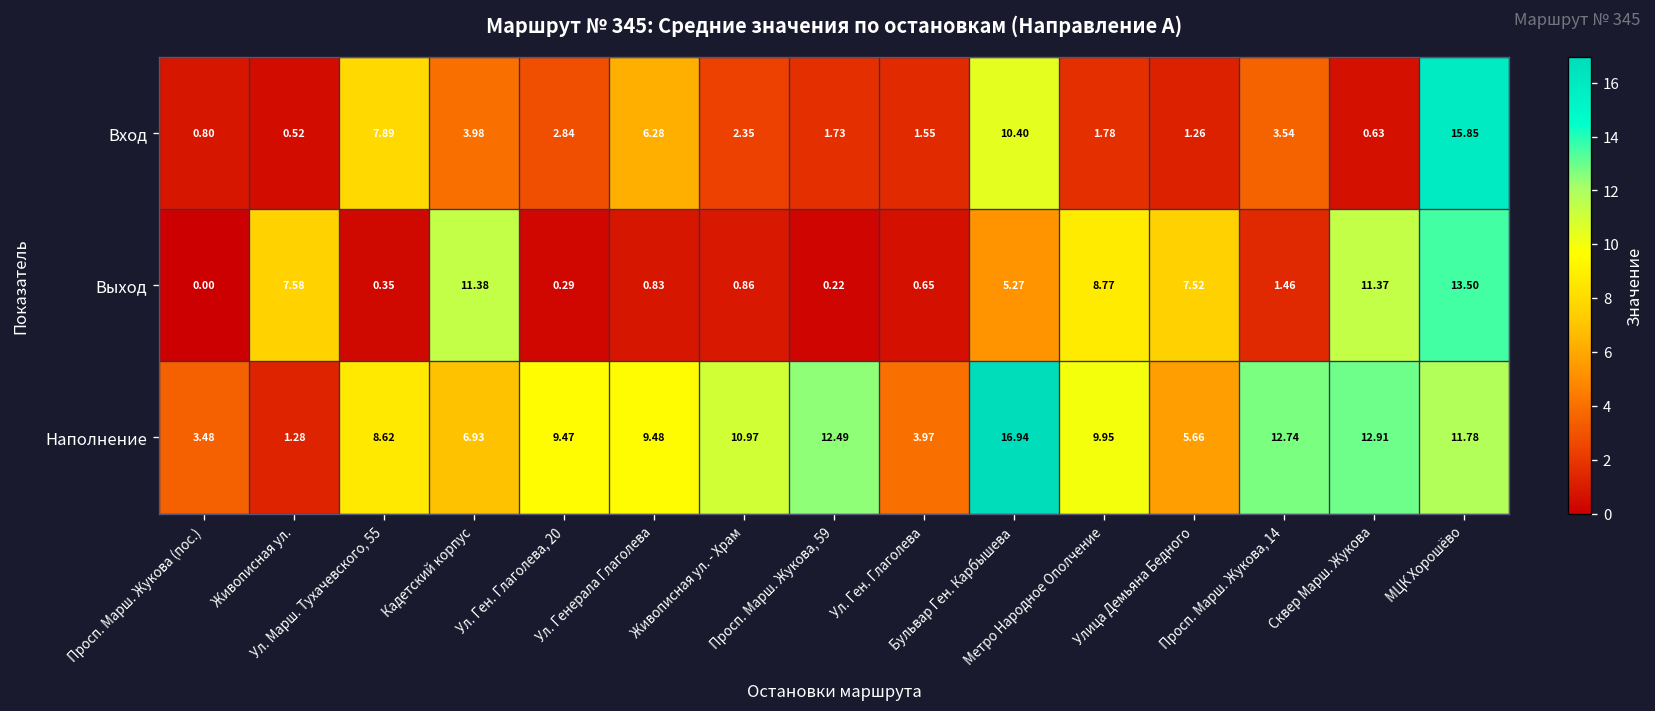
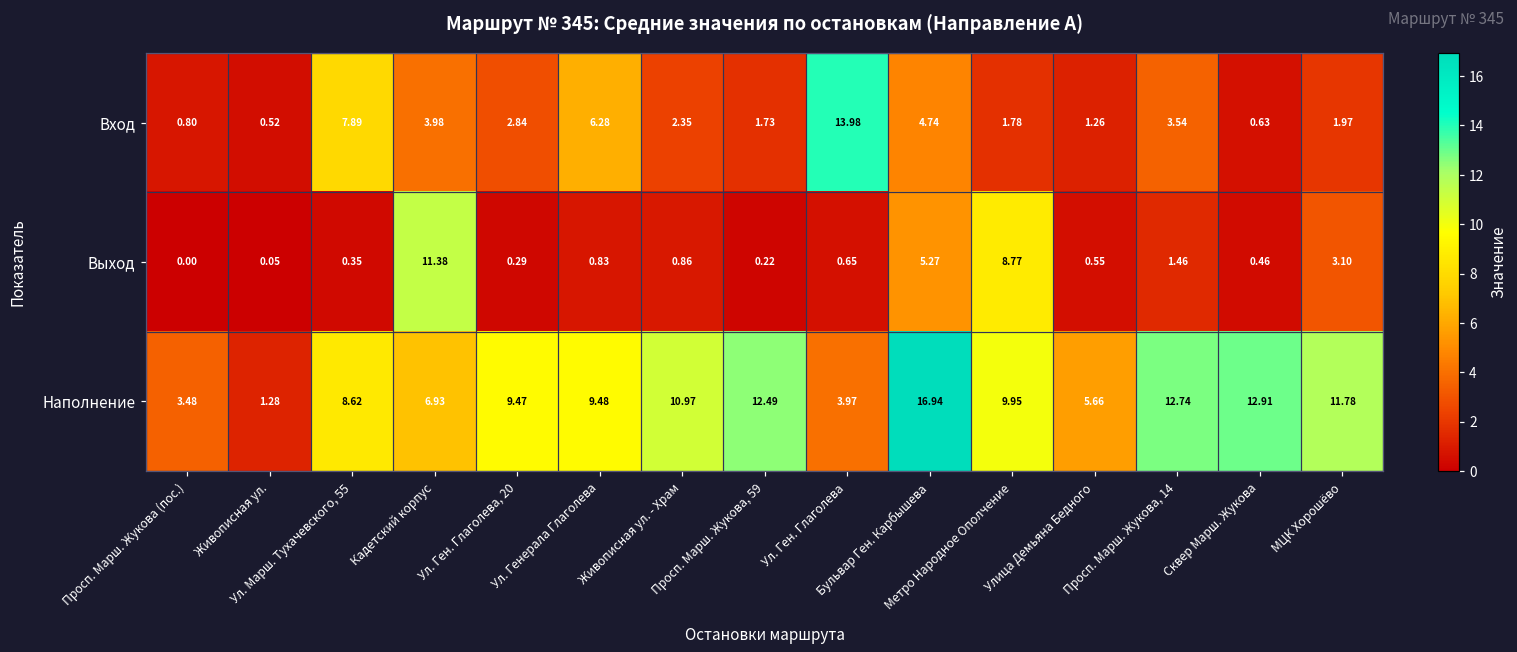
  {
    "Вход": {
      "Просп. Марш. Жукова (пос.)": 0.80,
      "Живописная ул.": 0.52,
      "Ул. Марш. Тухачевского, 55": 7.89,
      "Кадетский корпус": 3.98,
      "Ул. Ген. Глаголева, 20": 2.84,
      "Ул. Генерала Глаголева": 6.28,
      "Живописная ул. - Храм": 2.35,
      "Просп. Марш. Жукова, 59": 1.73,
-     "Ул. Ген. Глаголева": 1.55,
-     "Бульвар Ген. Карбышева": 10.40,
+     "Ул. Ген. Глаголева": 13.98,
+     "Бульвар Ген. Карбышева": 4.74,
      "Метро Народное Ополчение": 1.78,
      "Улица Демьяна Бедного": 1.26,
      "Просп. Марш. Жукова, 14": 3.54,
      "Сквер Марш. Жукова": 0.63,
-     "МЦК Хорошёво": 15.85
+     "МЦК Хорошёво": 1.97
    },
    "Выход": {
      "Просп. Марш. Жукова (пос.)": 0.00,
-     "Живописная ул.": 7.58,
+     "Живописная ул.": 0.05,
      "Ул. Марш. Тухачевского, 55": 0.35,
      "Кадетский корпус": 11.38,
      "Ул. Ген. Глаголева, 20": 0.29,
      "Ул. Генерала Глаголева": 0.83,
      "Живописная ул. - Храм": 0.86,
      "Просп. Марш. Жукова, 59": 0.22,
      "Ул. Ген. Глаголева": 0.65,
      "Бульвар Ген. Карбышева": 5.27,
      "Метро Народное Ополчение": 8.77,
-     "Улица Демьяна Бедного": 7.52,
+     "Улица Демьяна Бедного": 0.55,
      "Просп. Марш. Жукова, 14": 1.46,
-     "Сквер Марш. Жукова": 11.37,
-     "МЦК Хорошёво": 13.50
+     "Сквер Марш. Жукова": 0.46,
+     "МЦК Хорошёво": 3.10
    },
    "Наполнение": {
      "Просп. Марш. Жукова (пос.)": 3.48,
      "Живописная ул.": 1.28,
      "Ул. Марш. Тухачевского, 55": 8.62,
      "Кадетский корпус": 6.93,
      "Ул. Ген. Глаголева, 20": 9.47,
      "Ул. Генерала Глаголева": 9.48,
      "Живописная ул. - Храм": 10.97,
      "Просп. Марш. Жукова, 59": 12.49,
      "Ул. Ген. Глаголева": 3.97,
      "Бульвар Ген. Карбышева": 16.94,
      "Метро Народное Ополчение": 9.95,
      "Улица Демьяна Бедного": 5.66,
      "Просп. Марш. Жукова, 14": 12.74,
      "Сквер Марш. Жукова": 12.91,
      "МЦК Хорошёво": 11.78
    }
  }
